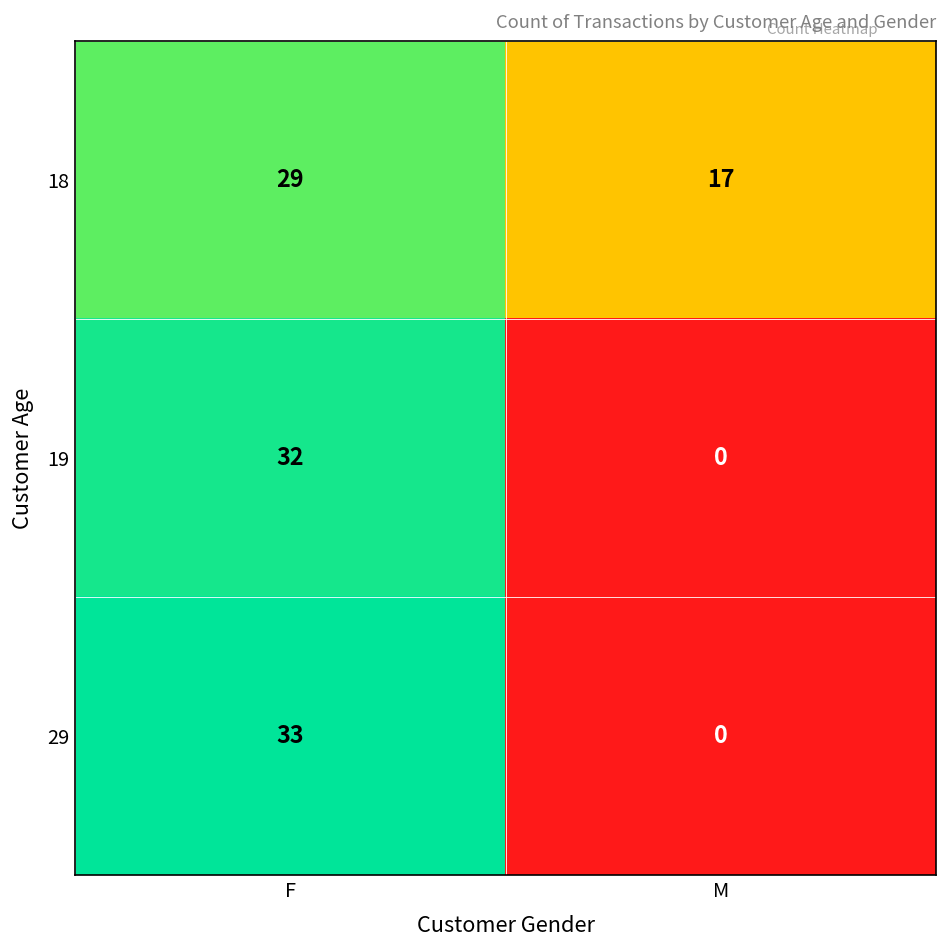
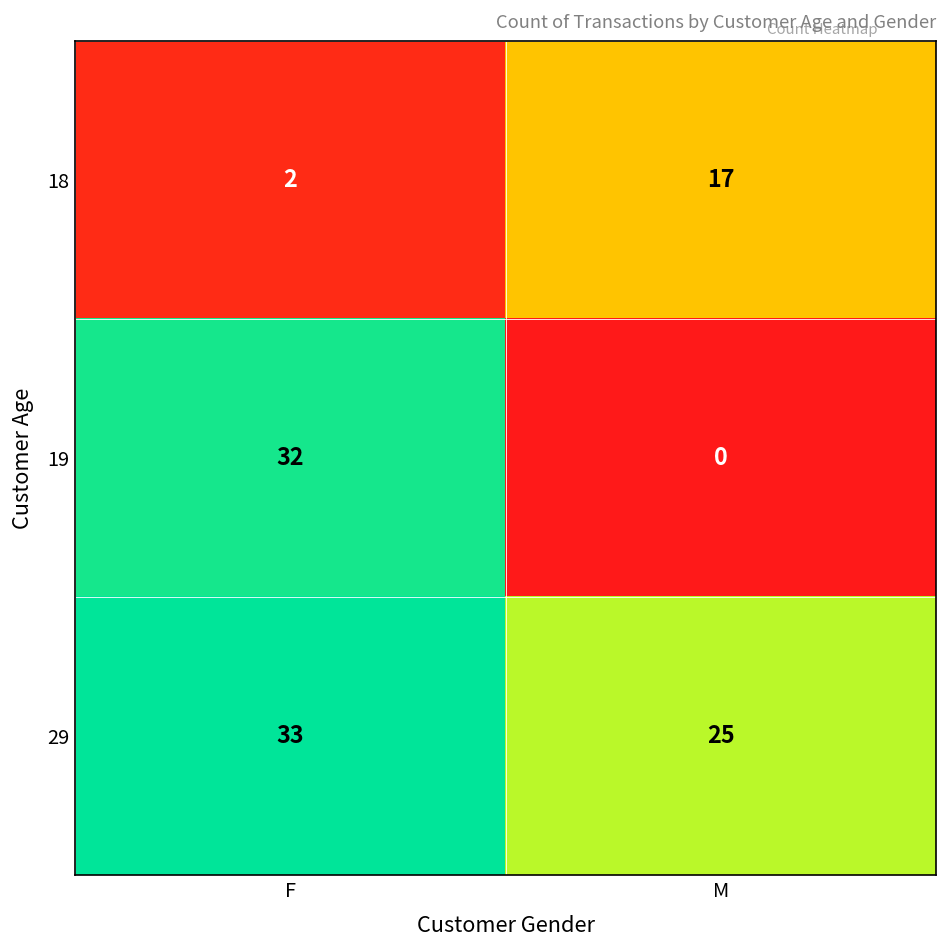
  {
    "18": {
-     "F": 29,
+     "F": 2,
      "M": 17
    },
    "19": {
      "F": 32,
      "M": 0
    },
    "29": {
      "F": 33,
-     "M": 0
+     "M": 25
    }
  }
